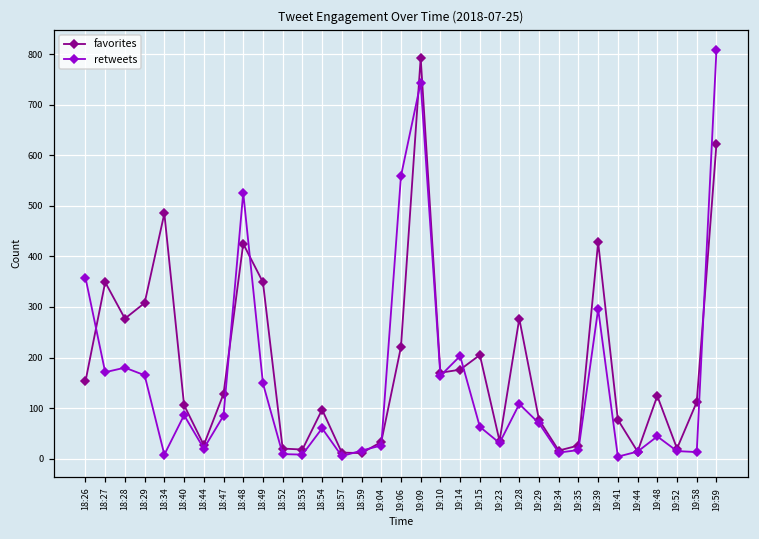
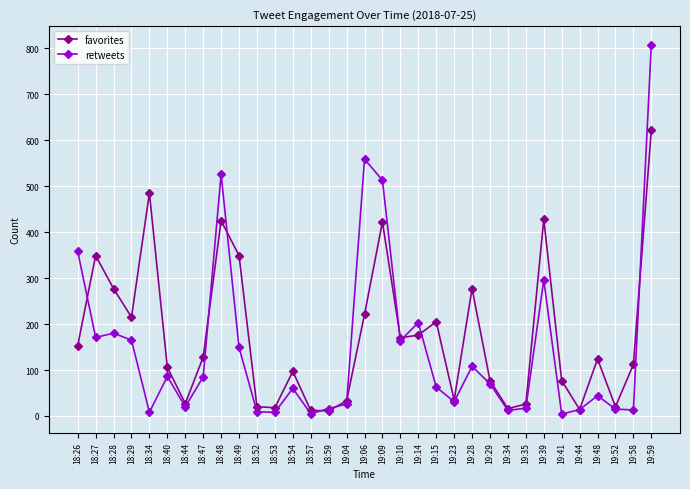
  {
    "favorites": {
      "18:26": 150,
      "18:27": 350,
      "18:28": 280,
-     "18:29": 310,
+     "18:29": 220,
      "18:34": 490,
      "18:40": 110,
      "18:44": 30,
      "18:47": 130,
      "18:48": 430,
      "18:49": 350,
      "18:52": 20,
      "18:53": 20,
      "18:54": 100,
      "18:57": 10,
      "19:04": 30,
      "19:06": 220,
-     "19:09": 790,
+     "19:09": 420,
      "19:10": 170,
      "19:14": 180,
      "19:15": 210,
      "19:28": 280,
      "19:29": 80,
      "19:35": 30,
      "19:39": 430,
      "19:41": 80,
      "19:48": 120,
      "19:58": 110,
      "19:59": 620
    },
    "retweets": {
      "18:26": 360,
      "18:27": 170,
      "18:28": 180,
      "18:29": 170,
      "18:34": 10,
      "18:40": 90,
      "18:44": 20,
      "18:47": 90,
      "18:48": 530,
      "18:49": 150,
      "18:52": 10,
      "18:53": 10,
      "18:54": 60,
      "18:57": 10,
      "19:04": 30,
      "19:06": 560,
-     "19:09": 740,
+     "19:09": 510,
      "19:10": 160,
      "19:14": 200,
      "19:15": 60,
      "19:28": 110,
      "19:29": 70,
      "19:35": 20,
      "19:39": 300,
      "19:41": 0,
      "19:48": 40,
      "19:58": 10,
      "19:59": 810
    }
  }
